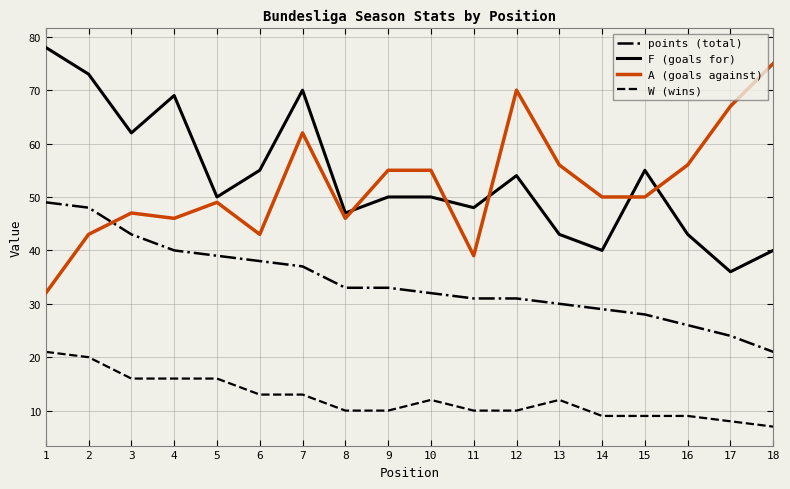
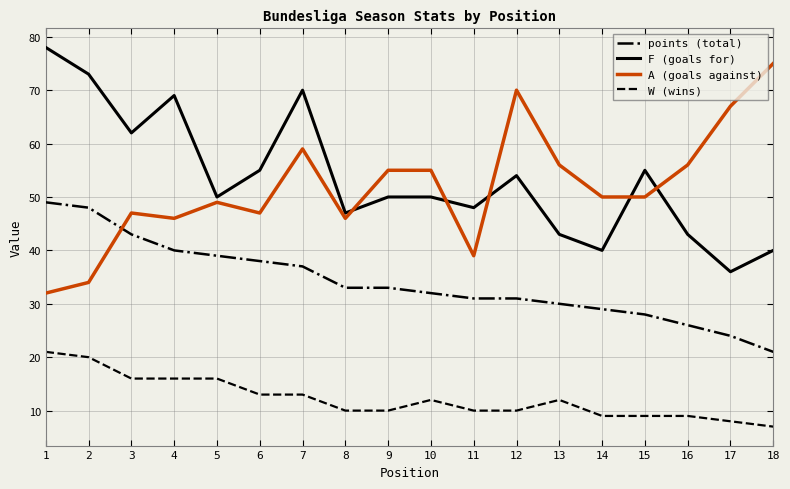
  {
    "A (goals against)": {
      "1": 32,
-     "2": 43,
+     "2": 34,
      "3": 47,
      "4": 46,
      "5": 49,
-     "6": 43,
-     "7": 62,
+     "6": 47,
+     "7": 59,
      "8": 46,
      "9": 55,
      "10": 55,
      "11": 39,
      "12": 70,
      "13": 56,
      "14": 50,
      "15": 50,
      "16": 56,
      "17": 67,
      "18": 75
    }
  }
